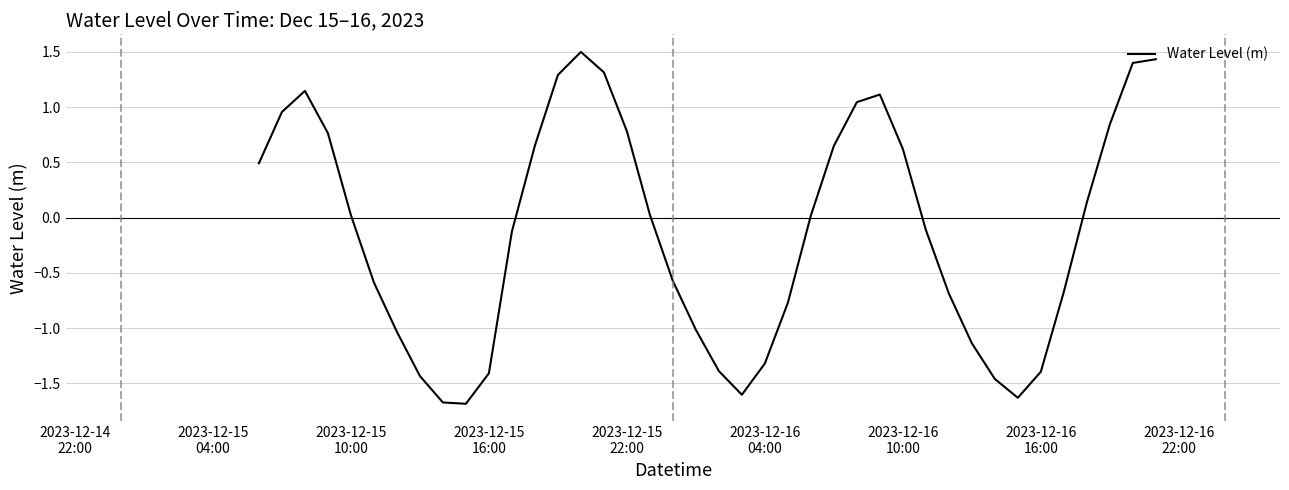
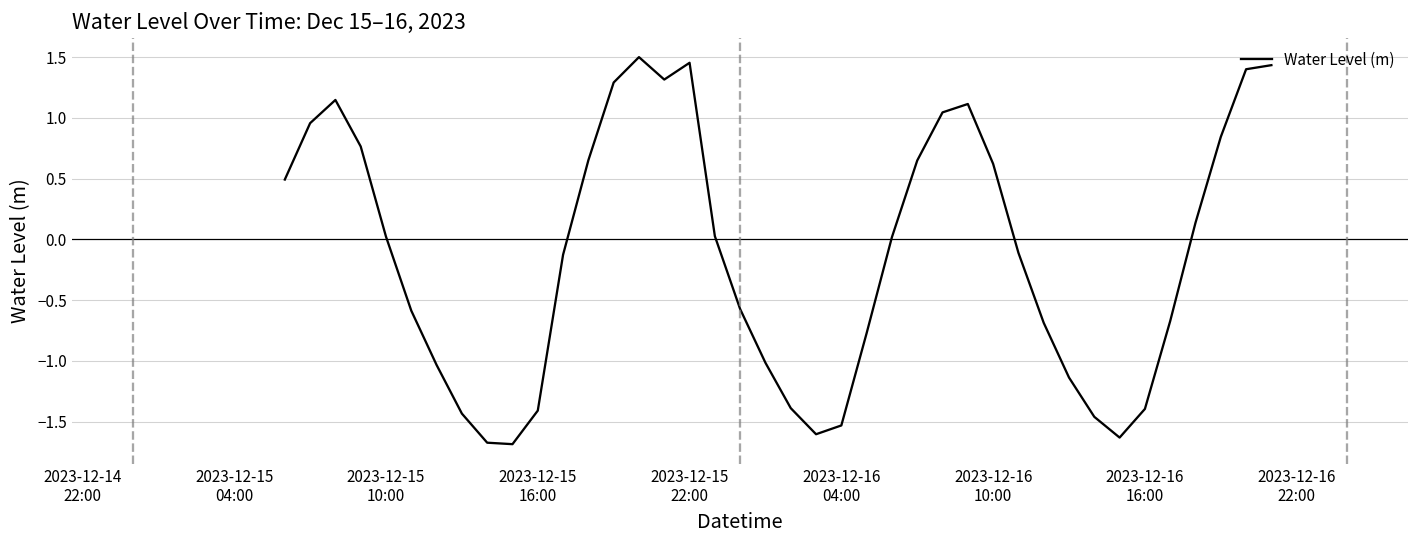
  {
    "2023-12-15 10:00": 0.02,
    "2023-12-15 16:00": -1.41,
-   "2023-12-15 22:00": 0.78,
-   "2023-12-16 04:00": -1.32,
+   "2023-12-15 22:00": 1.45,
+   "2023-12-16 04:00": -1.53,
    "2023-12-16 10:00": 0.62,
    "2023-12-16 16:00": -1.39
  }
